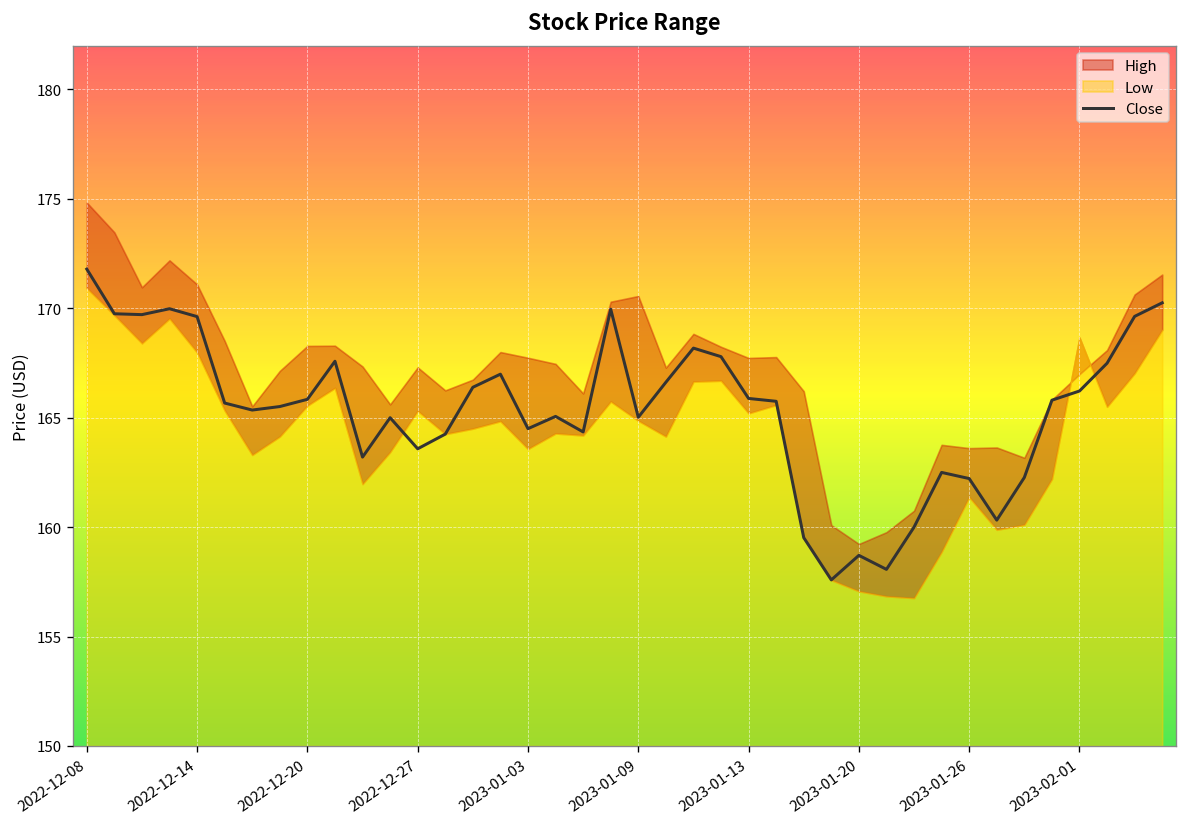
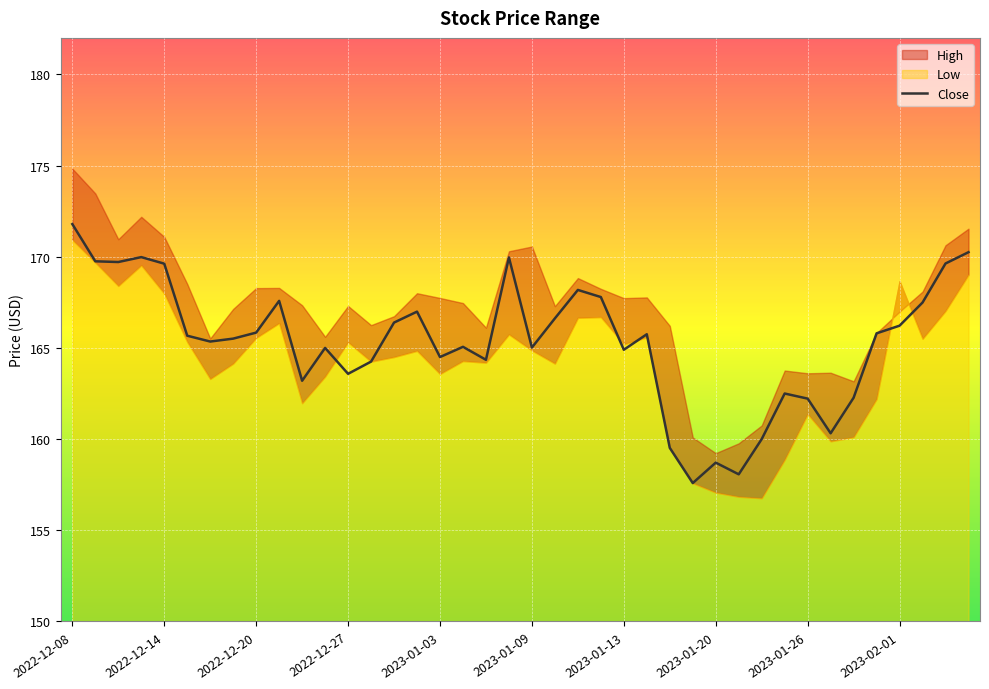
  {
    "Close": {
      "2022-12-08": 171.8,
      "2022-12-14": 169.6,
      "2022-12-20": 165.8,
      "2022-12-27": 163.6,
      "2023-01-03": 164.5,
      "2023-01-09": 165.0,
-     "2023-01-13": 165.9,
+     "2023-01-13": 164.9,
      "2023-01-20": 158.7,
      "2023-01-26": 162.2,
      "2023-02-01": 166.2
    },
    "Low": {
      "2022-12-08": 170.9,
      "2022-12-14": 168.0,
      "2022-12-20": 165.6,
      "2022-12-27": 165.3,
      "2023-01-03": 163.6,
      "2023-01-09": 164.9,
      "2023-01-13": 165.2,
      "2023-01-20": 157.1,
      "2023-01-26": 161.4
    }
  }
